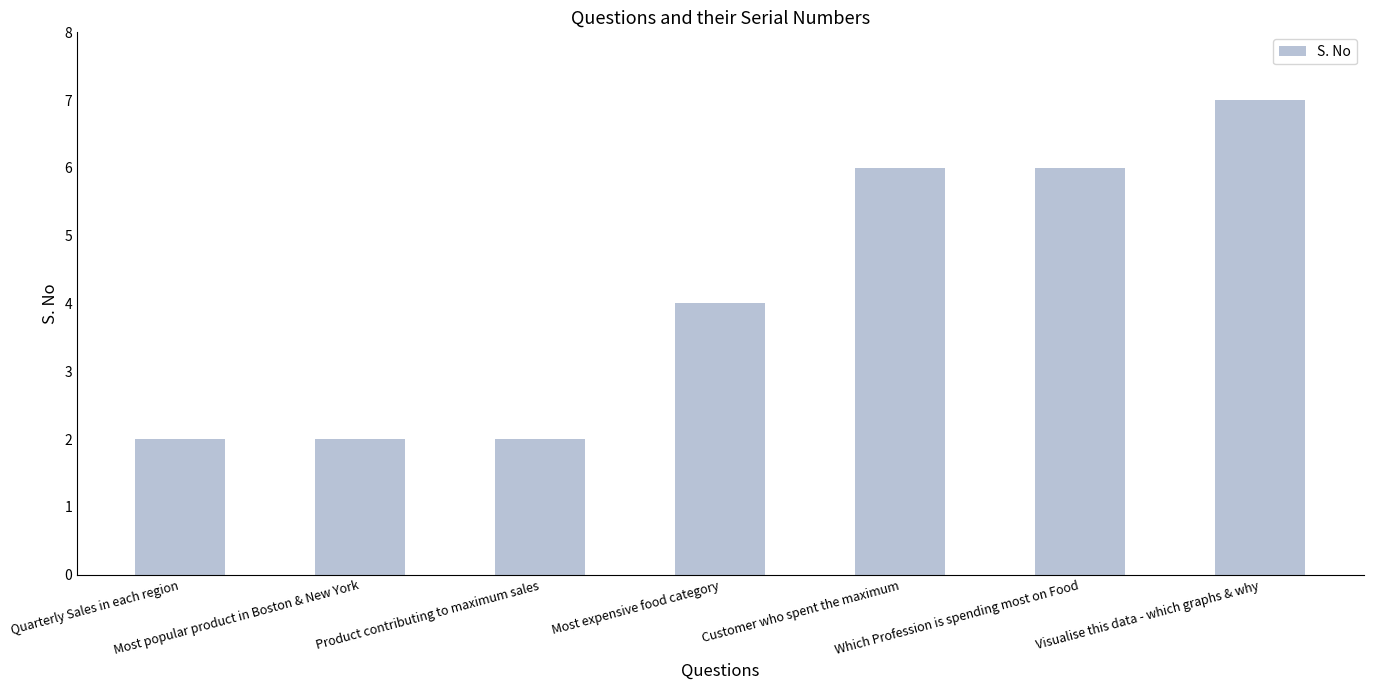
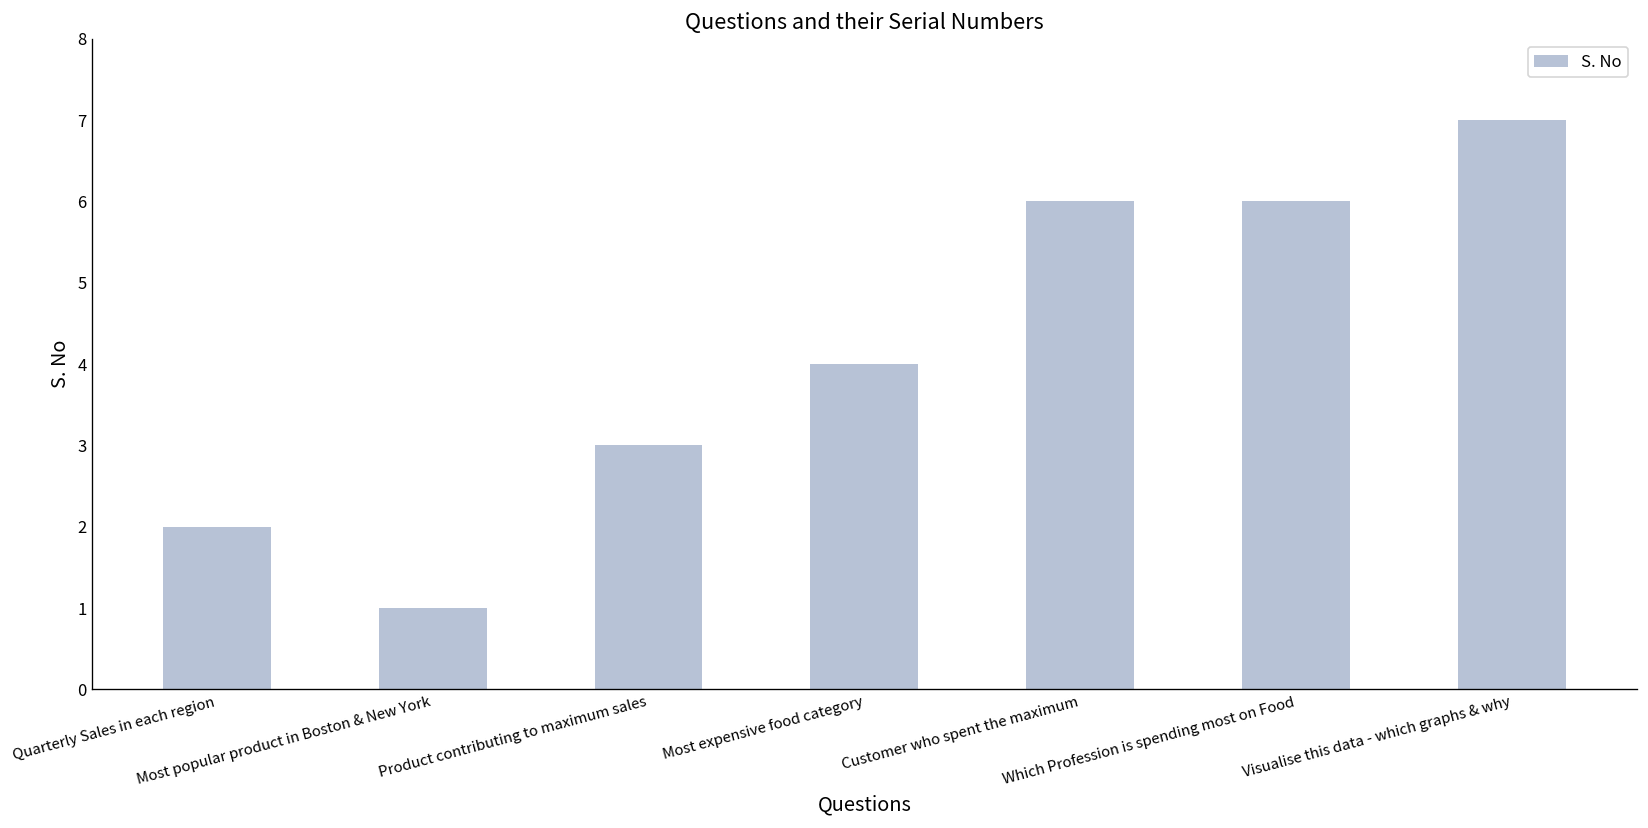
  {
    "Quarterly Sales in each region": 2,
-   "Most popular product in Boston & New York": 2,
-   "Product contributing to maximum sales": 2,
+   "Most popular product in Boston & New York": 1,
+   "Product contributing to maximum sales": 3,
    "Most expensive food category": 4,
    "Customer who spent the maximum": 6,
    "Which Profession is spending most on Food": 6,
    "Visualise this data - which graphs & why": 7
  }
